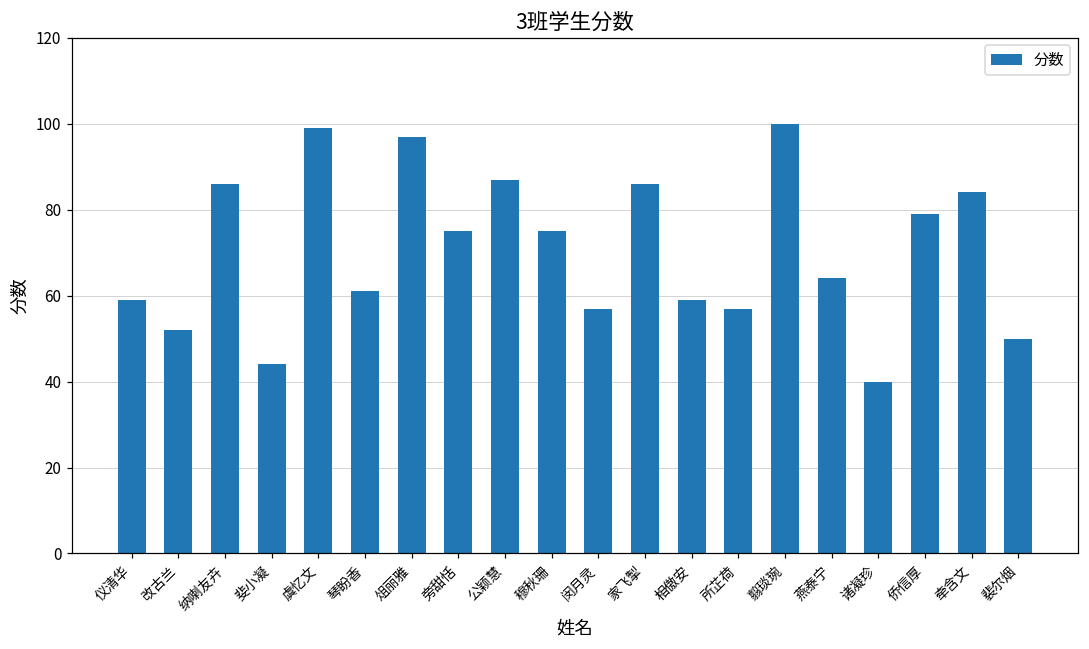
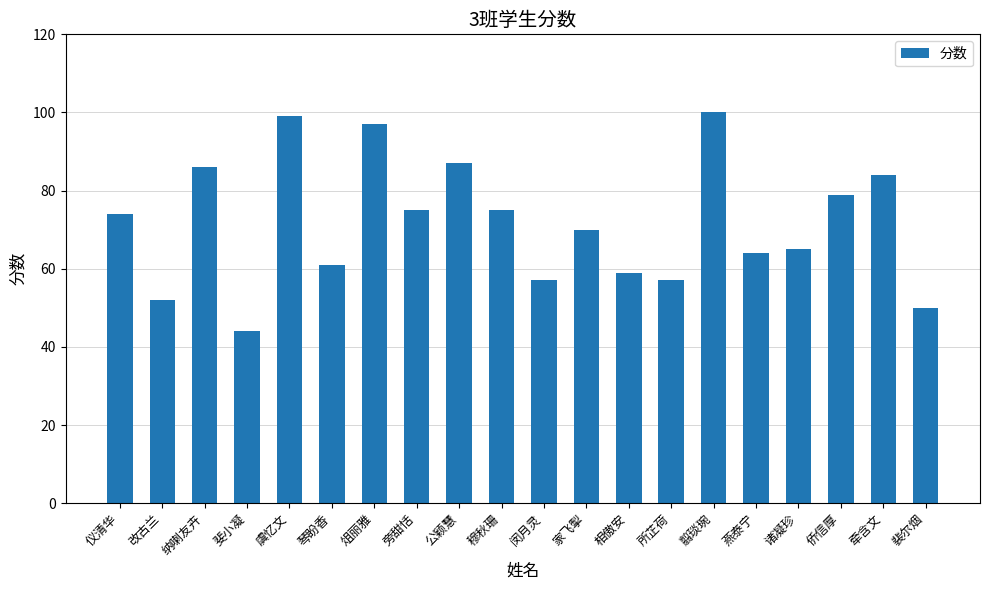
  {
-   "仪清华": 59,
+   "仪清华": 74,
    "改古兰": 52,
    "纳喇友卉": 86,
    "斐小凝": 44,
    "虞忆文": 99,
    "琴盼香": 61,
    "俎丽雅": 97,
    "旁甜恬": 75,
    "公颖慧": 87,
    "穆秋珊": 75,
    "闵月灵": 57,
-   "家飞掣": 86,
+   "家飞掣": 70,
    "相傲安": 59,
    "所芷荷": 57,
    "翦琰琬": 100,
    "燕泰宁": 64,
-   "诸凝珍": 40,
+   "诸凝珍": 65,
    "侨信厚": 79,
    "牵含文": 84,
    "裴尔烟": 50
  }
